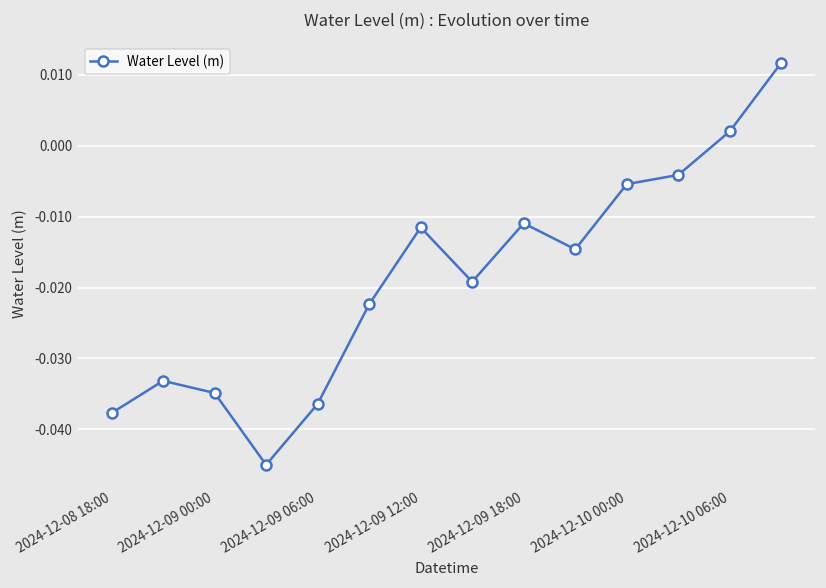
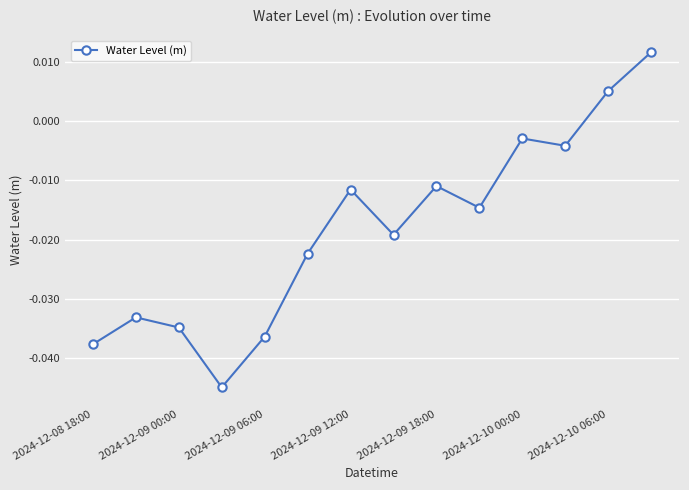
  {
    "2024-12-08 18:00": -0.038,
    "2024-12-09 00:00": -0.035,
    "2024-12-09 06:00": -0.036,
    "2024-12-09 12:00": -0.012,
    "2024-12-09 18:00": -0.011,
-   "2024-12-10 00:00": -0.005,
-   "2024-12-10 06:00": 0.002
+   "2024-12-10 00:00": -0.003,
+   "2024-12-10 06:00": 0.005
  }
